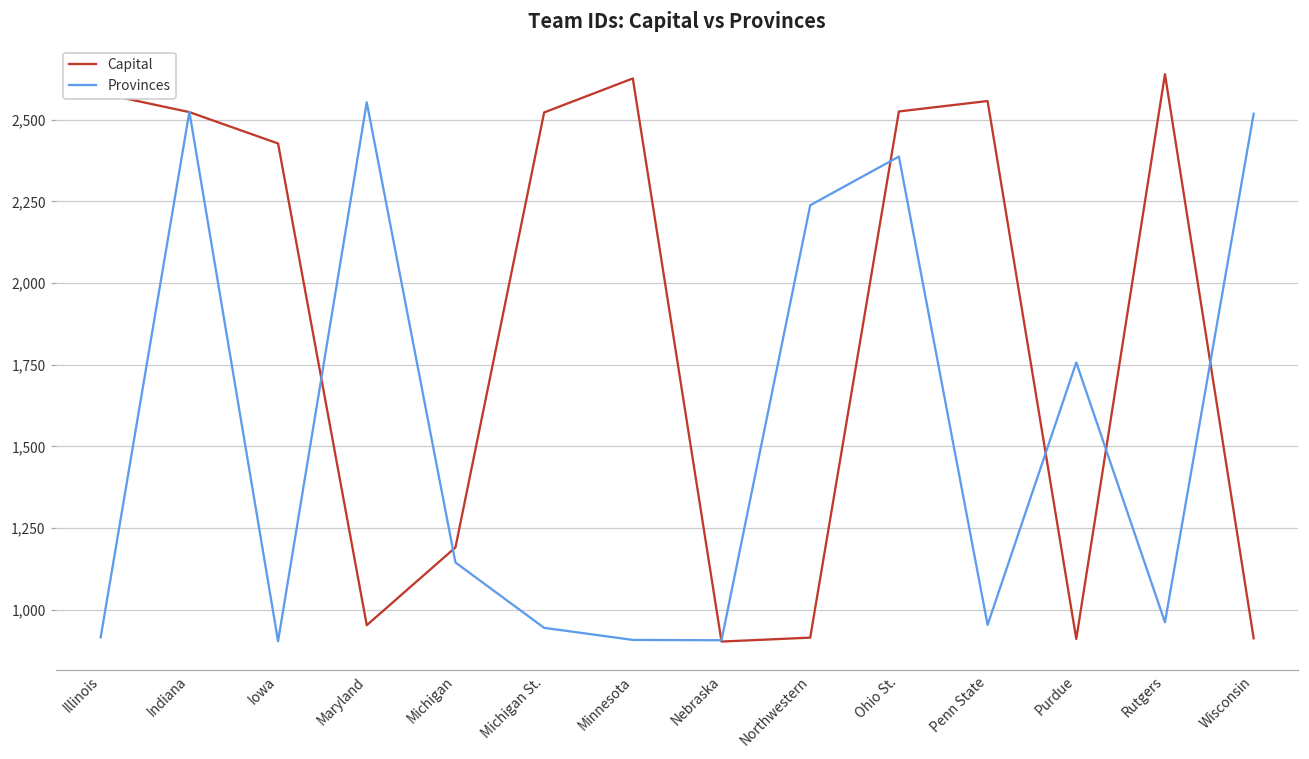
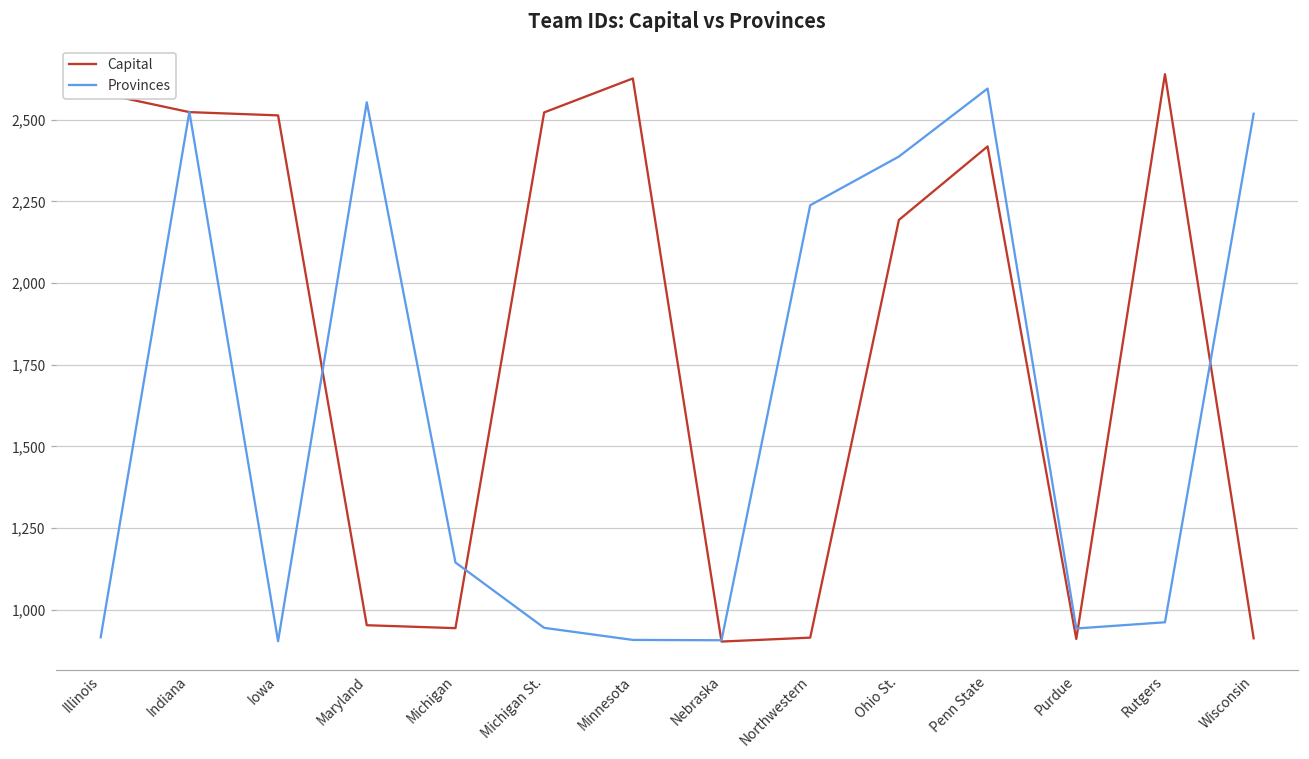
  {
    "Capital": {
-     "Iowa": "2,430",
+     "Iowa": "2,510",
      "Maryland": "950",
-     "Michigan": "1,190",
+     "Michigan": "940",
      "Michigan St.": "2,520",
      "Minnesota": "2,630",
      "Northwestern": "920",
-     "Ohio St.": "2,530",
-     "Penn State": "2,560",
+     "Ohio St.": "2,190",
+     "Penn State": "2,420",
      "Purdue": "910",
      "Rutgers": "2,640",
      "Wisconsin": "910"
    },
    "Provinces": {
      "Illinois": "920",
      "Iowa": "900",
      "Maryland": "2,550",
      "Michigan": "1,150",
      "Michigan St.": "950",
      "Minnesota": "910",
      "Northwestern": "2,240",
      "Ohio St.": "2,390",
-     "Penn State": "950",
-     "Purdue": "1,760",
+     "Penn State": "2,600",
+     "Purdue": "940",
      "Rutgers": "960",
      "Wisconsin": "2,520"
    }
  }
